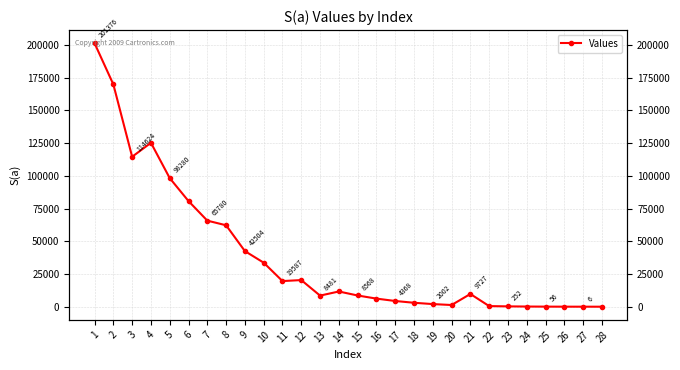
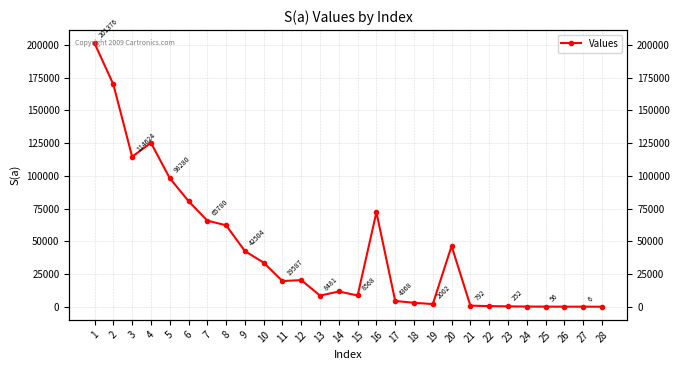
  {
    "1": 201376,
    "5": 98280,
    "7": 65780,
    "9": 42504,
    "11": 19587,
    "15": 8568,
-   "16": 6000,
+   "16": 72000,
    "17": 4368,
    "19": 2002,
-   "20": 1000,
-   "21": 9727,
+   "20": 46000,
+   "21": 792,
    "23": 252,
    "25": 56,
    "27": 6
  }
